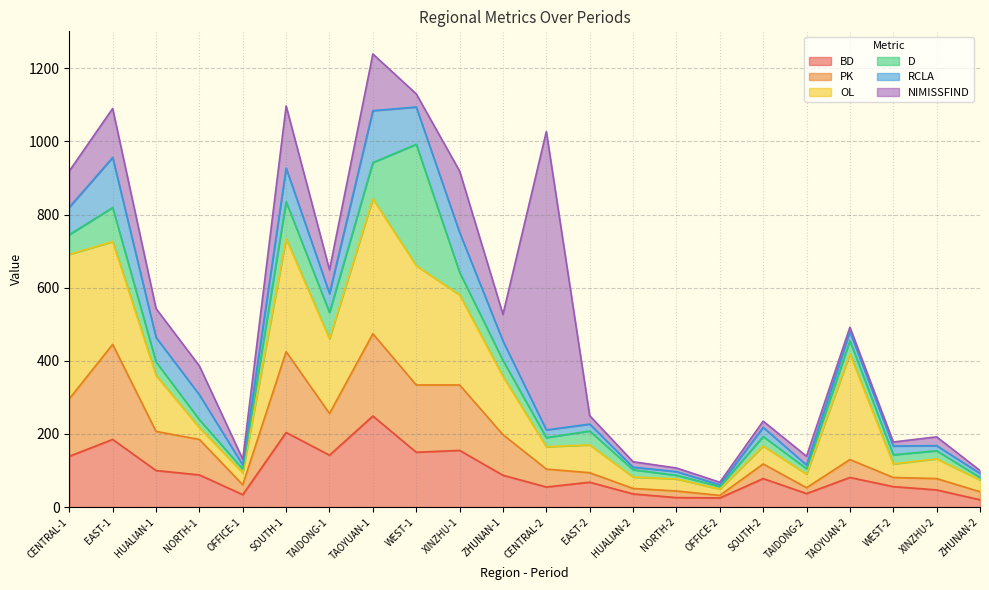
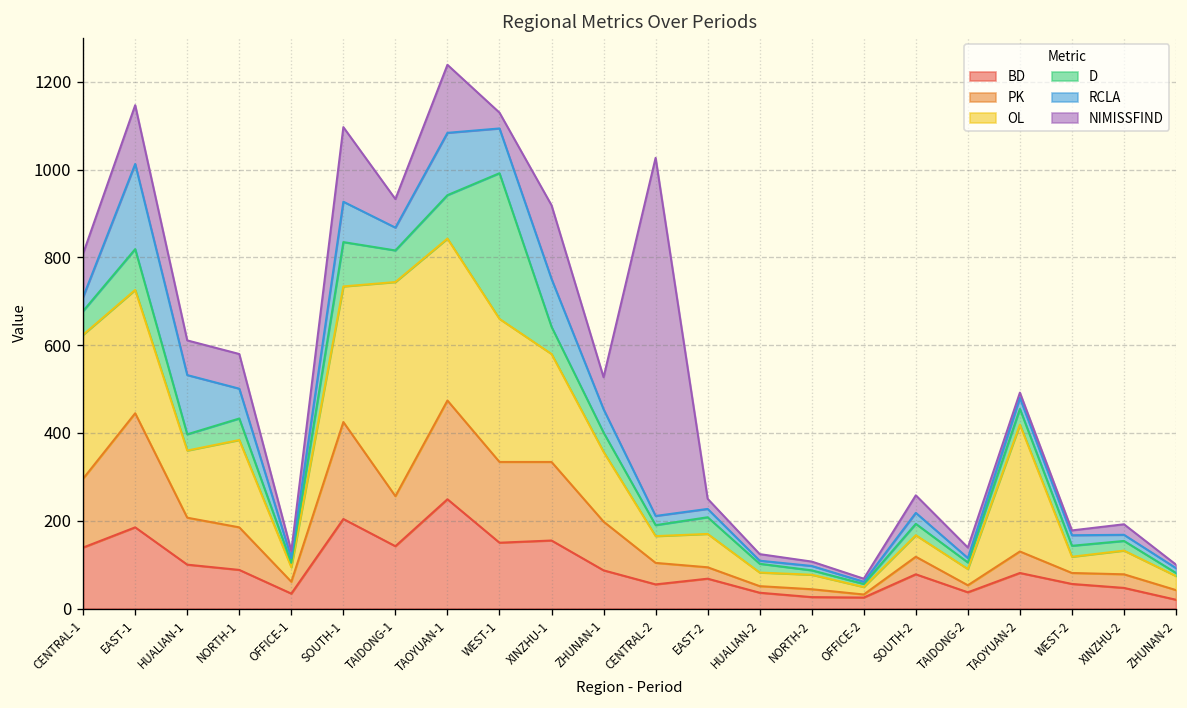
  {
    "OL": {
-     "CENTRAL-1": 400,
+     "CENTRAL-1": 330,
      "EAST-1": 280,
      "HUALIAN-1": 150,
-     "NORTH-1": 30,
+     "NORTH-1": 200,
      "OFFICE-1": 30,
      "SOUTH-1": 310,
-     "TAIDONG-1": 200,
+     "TAIDONG-1": 490,
      "TAOYUAN-1": 370,
      "WEST-1": 330,
      "XINZHU-1": 250,
      "ZHUNAN-1": 160,
      "CENTRAL-2": 60,
      "EAST-2": 80,
      "HUALIAN-2": 30,
      "NORTH-2": 30,
      "OFFICE-2": 20,
      "SOUTH-2": 50,
      "TAIDONG-2": 40,
      "TAOYUAN-2": 290,
      "WEST-2": 40,
      "XINZHU-2": 50
    },
    "D": {
      "CENTRAL-1": 50,
      "EAST-1": 90,
      "HUALIAN-1": 40,
-     "NORTH-1": 20,
+     "NORTH-1": 50,
      "OFFICE-1": 10,
      "SOUTH-1": 100,
      "TAIDONG-1": 70,
      "TAOYUAN-1": 100,
      "WEST-1": 330,
      "XINZHU-1": 60,
      "ZHUNAN-1": 40,
      "CENTRAL-2": 30,
      "EAST-2": 40,
      "HUALIAN-2": 20,
      "NORTH-2": 10,
      "SOUTH-2": 30,
      "TAIDONG-2": 20,
      "TAOYUAN-2": 40,
      "WEST-2": 30,
      "XINZHU-2": 20
    },
    "RCLA": {
-     "CENTRAL-1": 80,
-     "EAST-1": 140,
-     "HUALIAN-1": 70,
+     "CENTRAL-1": 30,
+     "EAST-1": 190,
+     "HUALIAN-1": 140,
      "NORTH-1": 70,
      "OFFICE-1": 10,
      "SOUTH-1": 90,
      "TAIDONG-1": 50,
      "TAOYUAN-1": 140,
      "WEST-1": 100,
      "XINZHU-1": 110,
      "ZHUNAN-1": 50,
      "CENTRAL-2": 20,
      "EAST-2": 20,
      "HUALIAN-2": 10,
      "NORTH-2": 10,
      "SOUTH-2": 30,
      "TAIDONG-2": 10,
      "TAOYUAN-2": 30,
      "WEST-2": 20,
      "XINZHU-2": 10,
      "ZHUNAN-2": 10
    },
    "NIMISSFIND": {
      "CENTRAL-1": 100,
      "EAST-1": 130,
      "HUALIAN-1": 80,
      "NORTH-1": 80,
      "OFFICE-1": 20,
      "SOUTH-1": 170,
      "TAIDONG-1": 70,
      "TAOYUAN-1": 160,
      "WEST-1": 40,
      "XINZHU-1": 170,
      "ZHUNAN-1": 70,
      "CENTRAL-2": 820,
      "EAST-2": 20,
      "HUALIAN-2": 20,
      "NORTH-2": 10,
      "OFFICE-2": 10,
-     "SOUTH-2": 20,
+     "SOUTH-2": 40,
      "TAIDONG-2": 20,
      "TAOYUAN-2": 10,
      "WEST-2": 10,
      "XINZHU-2": 20,
      "ZHUNAN-2": 10
    }
  }
